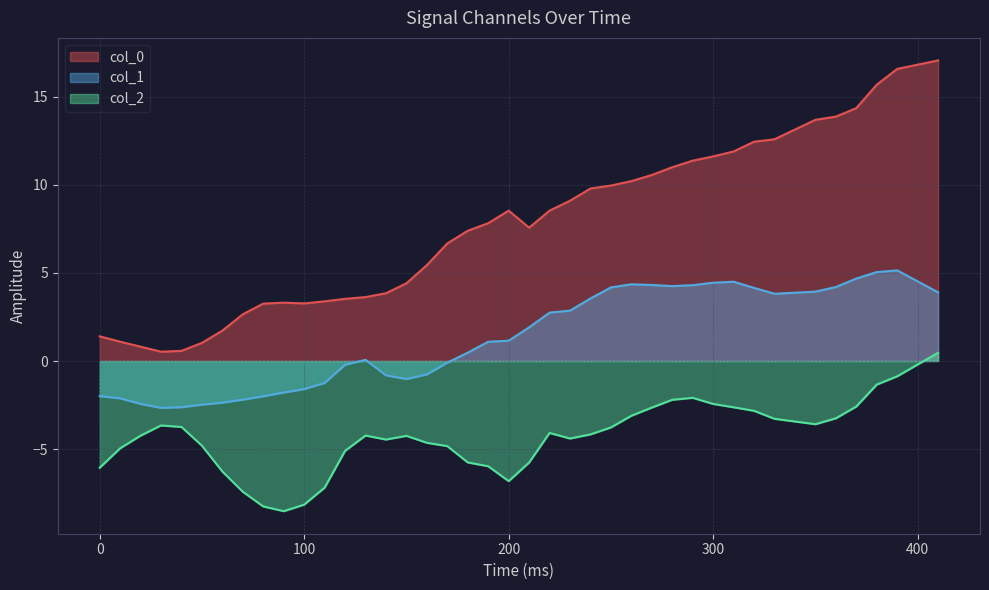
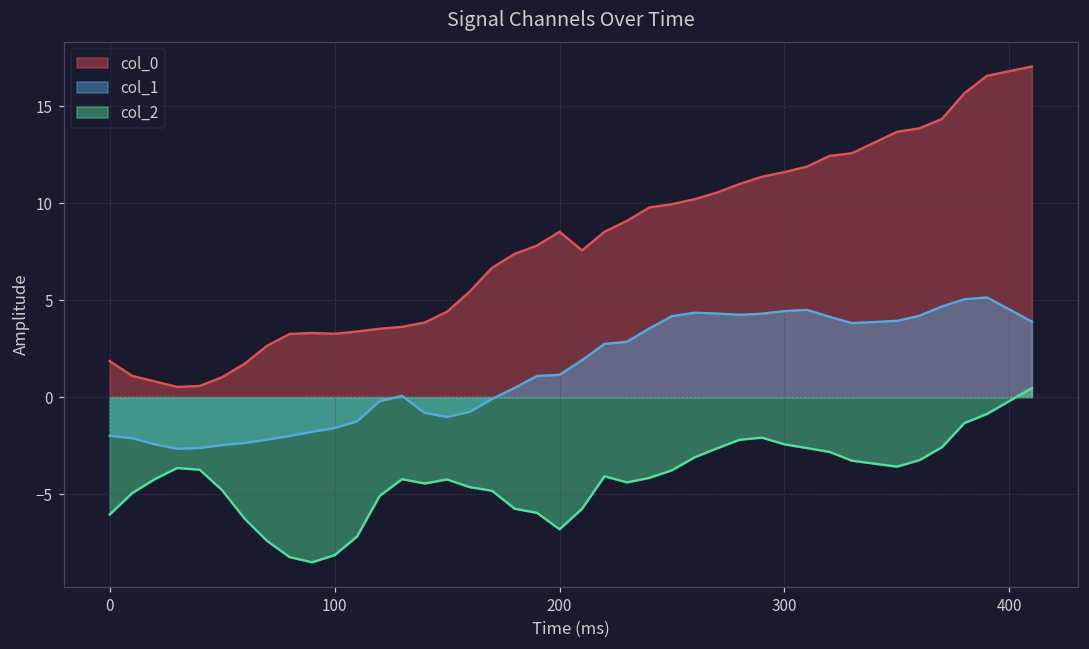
  {
    "col_0": {
-     "0": 1.4,
+     "0": 1.9,
      "100": 3.3,
      "200": 8.5,
      "300": 11.6
    }
  }
